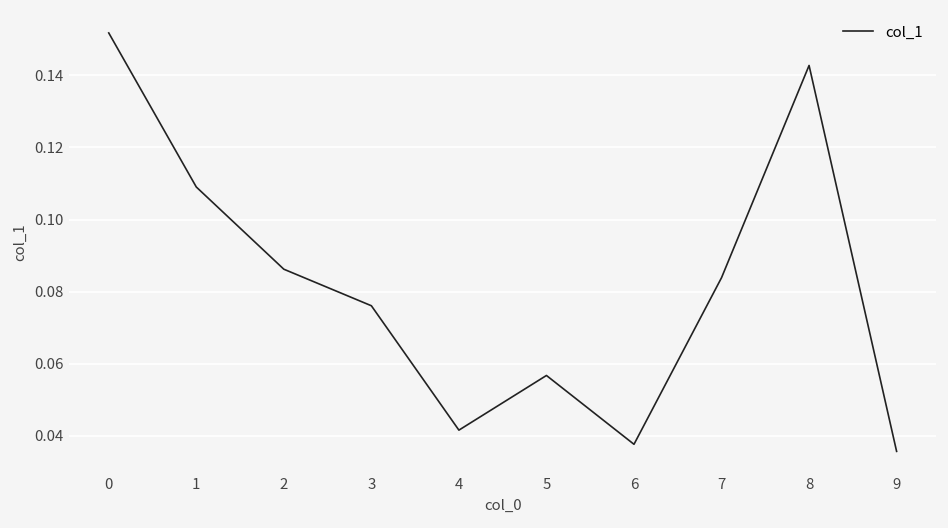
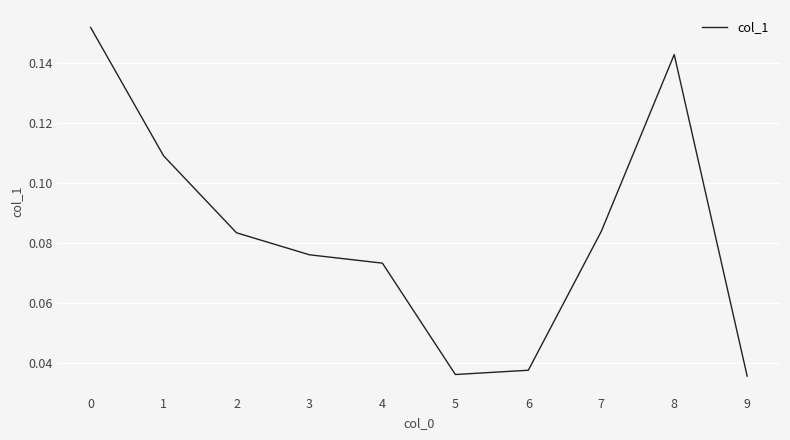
  {
    "0": 0.152,
    "1": 0.109,
-   "2": 0.086,
+   "2": 0.083,
    "3": 0.076,
-   "4": 0.042,
-   "5": 0.057,
+   "4": 0.073,
+   "5": 0.036,
    "6": 0.038,
    "7": 0.084,
    "8": 0.143,
    "9": 0.036
  }
